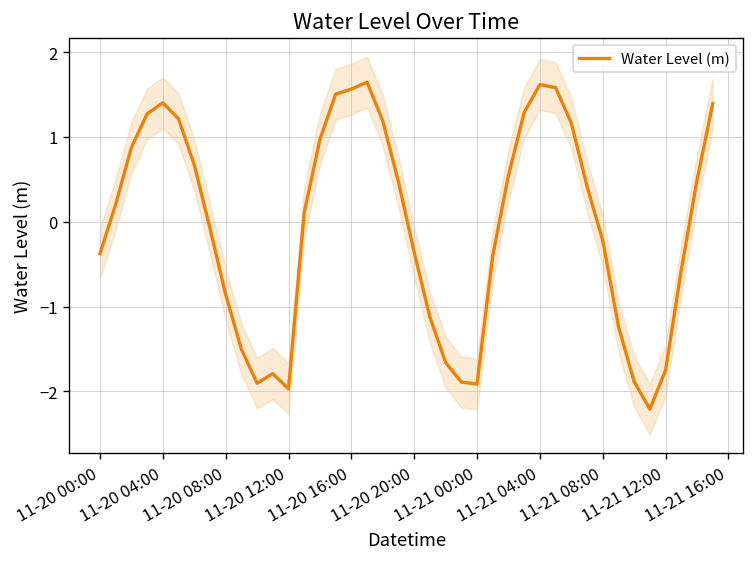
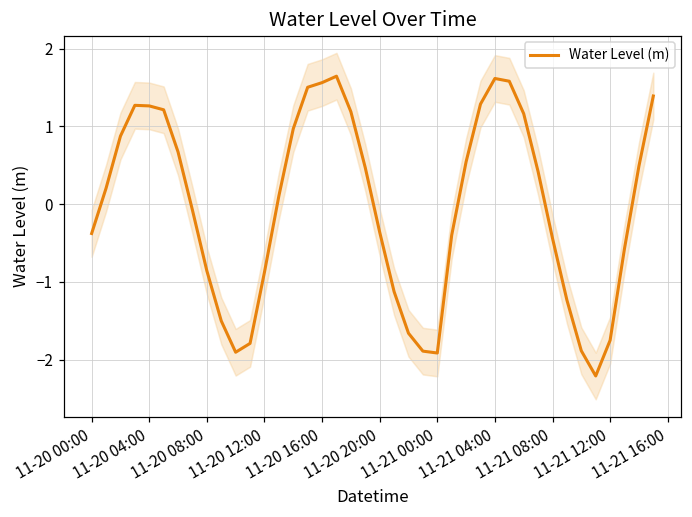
  {
    "Water Level (m)": {
      "11-20 00:00": -0.4,
-     "11-20 04:00": 1.4,
+     "11-20 04:00": 1.3,
      "11-20 08:00": -0.9,
-     "11-20 12:00": -2.0,
+     "11-20 12:00": -0.9,
      "11-20 16:00": 1.6,
      "11-20 20:00": -0.4,
      "11-21 00:00": -1.9,
      "11-21 04:00": 1.6,
-     "11-21 08:00": -0.2,
+     "11-21 08:00": -0.4,
      "11-21 12:00": -1.8
    }
  }
